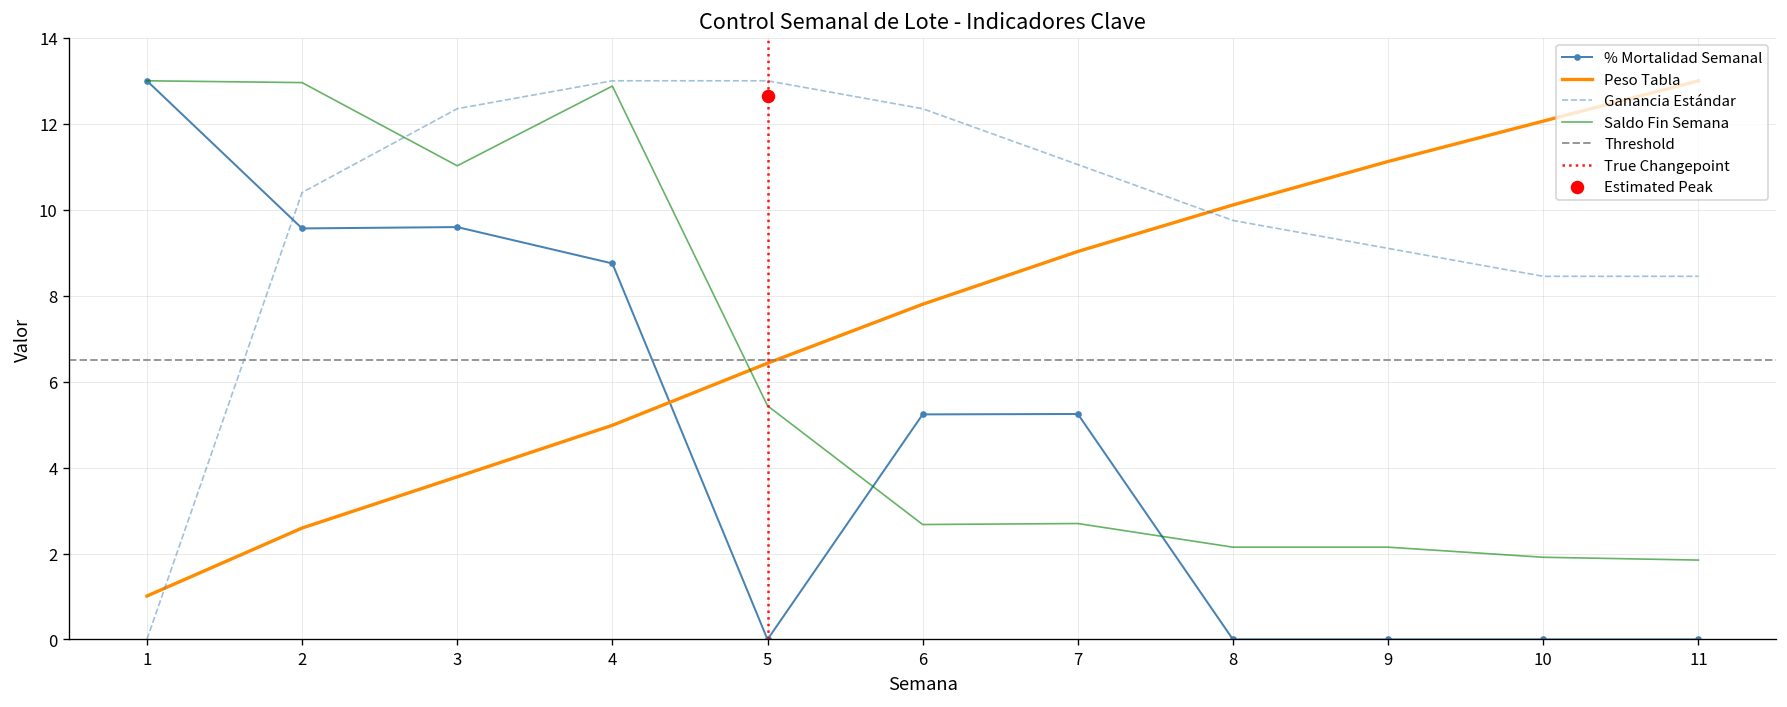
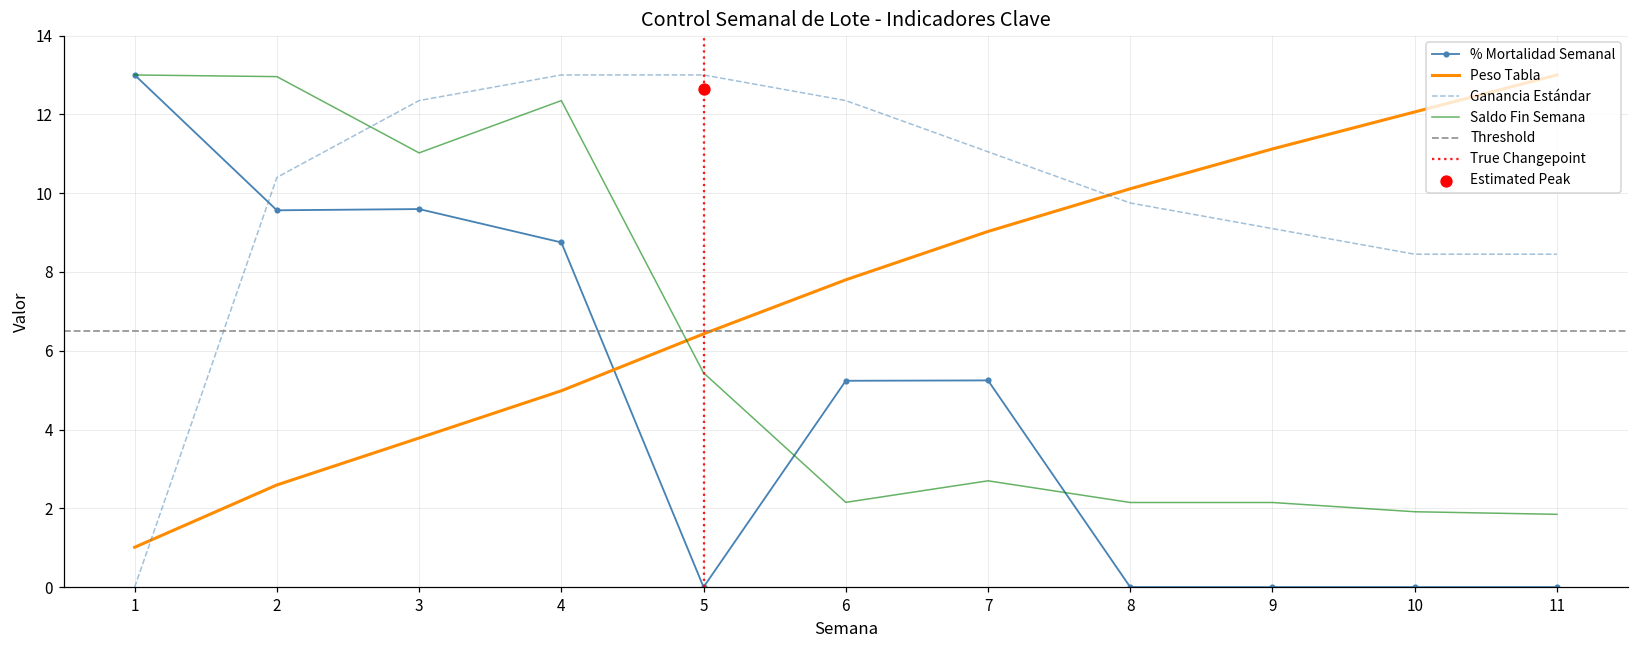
  {
    "Peso Tabla": {
      "1": 1.0,
      "2": 2.6,
      "3": 3.8,
      "4": 5.0,
      "5": 6.4,
      "6": 7.8,
      "7": 9.0,
      "8": 10.1,
      "9": 11.1,
      "10": 12.1
    },
    "Saldo Fin Semana": {
      "2": 13.0,
      "3": 11.0,
-     "4": 12.9,
+     "4": 12.3,
      "5": 5.4,
-     "6": 2.7,
+     "6": 2.2,
      "7": 2.7,
      "8": 2.1,
      "9": 2.1,
      "10": 1.9,
      "11": 1.8
    }
  }
